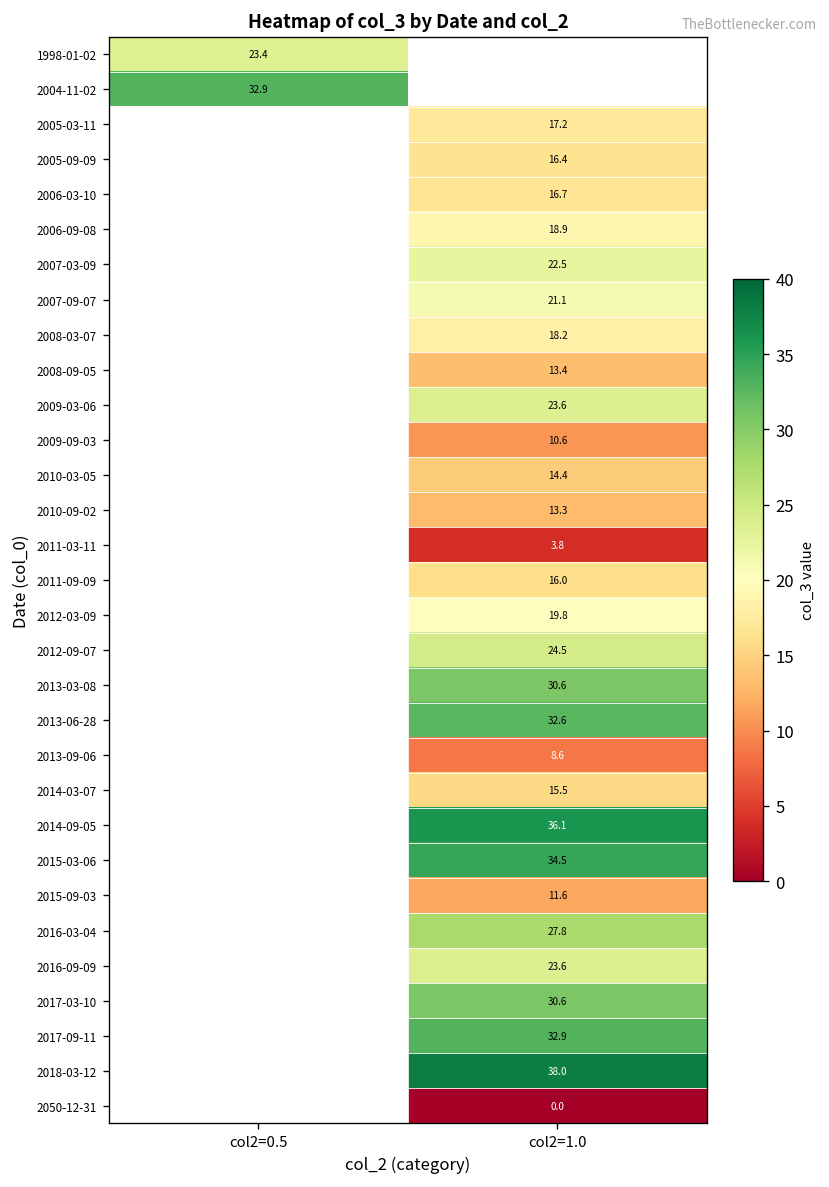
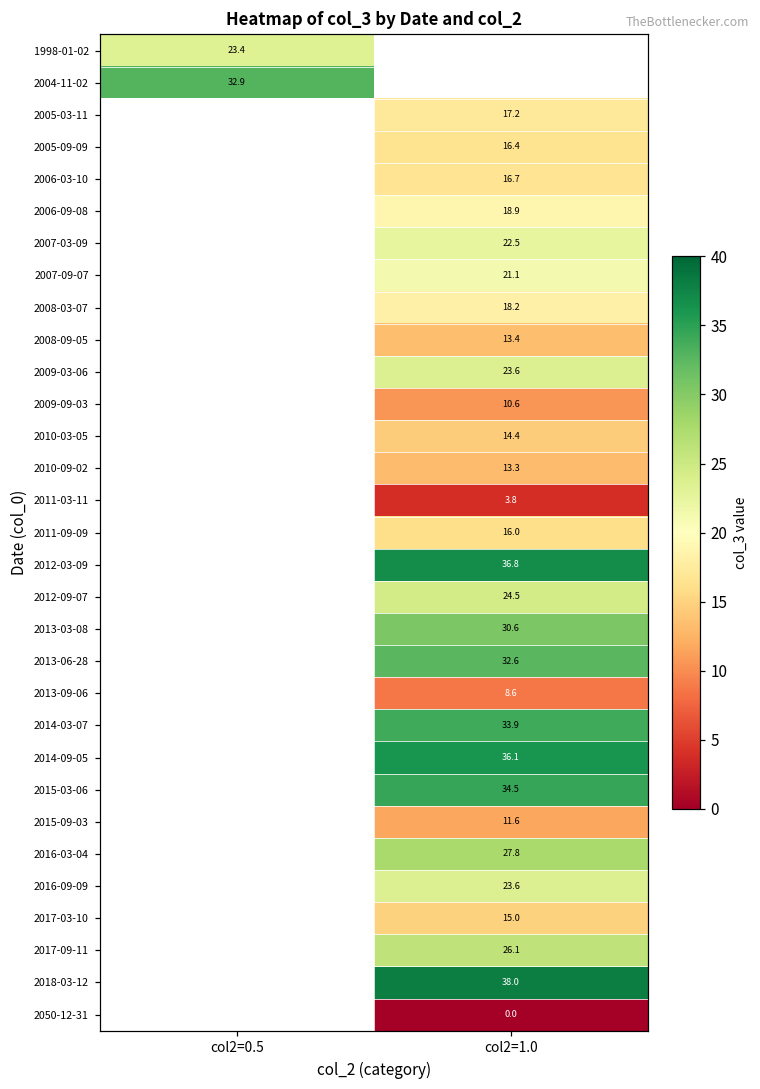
  {
    "1998-01-02": {
      "col2=0.5": 23.4
    },
    "2004-11-02": {
      "col2=0.5": 32.9
    },
    "2005-03-11": {
      "col2=1.0": 17.2
    },
    "2005-09-09": {
      "col2=1.0": 16.4
    },
    "2006-03-10": {
      "col2=1.0": 16.7
    },
    "2006-09-08": {
      "col2=1.0": 18.9
    },
    "2007-03-09": {
      "col2=1.0": 22.5
    },
    "2007-09-07": {
      "col2=1.0": 21.1
    },
    "2008-03-07": {
      "col2=1.0": 18.2
    },
    "2008-09-05": {
      "col2=1.0": 13.4
    },
    "2009-03-06": {
      "col2=1.0": 23.6
    },
    "2009-09-03": {
      "col2=1.0": 10.6
    },
    "2010-03-05": {
      "col2=1.0": 14.4
    },
    "2010-09-02": {
      "col2=1.0": 13.3
    },
    "2011-03-11": {
      "col2=1.0": 3.8
    },
    "2011-09-09": {
      "col2=1.0": 16.0
    },
    "2012-03-09": {
-     "col2=1.0": 19.8
+     "col2=1.0": 36.8
    },
    "2012-09-07": {
      "col2=1.0": 24.5
    },
    "2013-03-08": {
      "col2=1.0": 30.6
    },
    "2013-06-28": {
      "col2=1.0": 32.6
    },
    "2013-09-06": {
      "col2=1.0": 8.6
    },
    "2014-03-07": {
-     "col2=1.0": 15.5
+     "col2=1.0": 33.9
    },
    "2014-09-05": {
      "col2=1.0": 36.1
    },
    "2015-03-06": {
      "col2=1.0": 34.5
    },
    "2015-09-03": {
      "col2=1.0": 11.6
    },
    "2016-03-04": {
      "col2=1.0": 27.8
    },
    "2016-09-09": {
      "col2=1.0": 23.6
    },
    "2017-03-10": {
-     "col2=1.0": 30.6
+     "col2=1.0": 15.0
    },
    "2017-09-11": {
-     "col2=1.0": 32.9
+     "col2=1.0": 26.1
    },
    "2018-03-12": {
      "col2=1.0": 38.0
    },
    "2050-12-31": {
      "col2=1.0": 0.0
    }
  }
